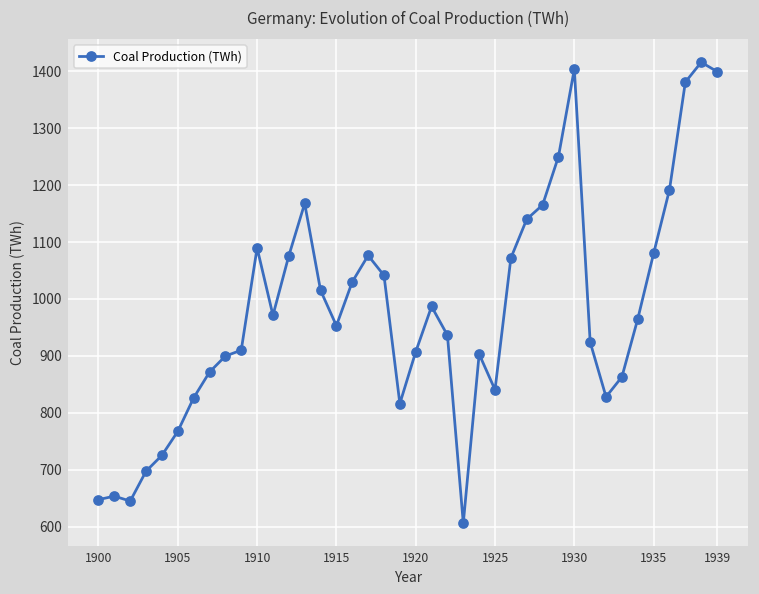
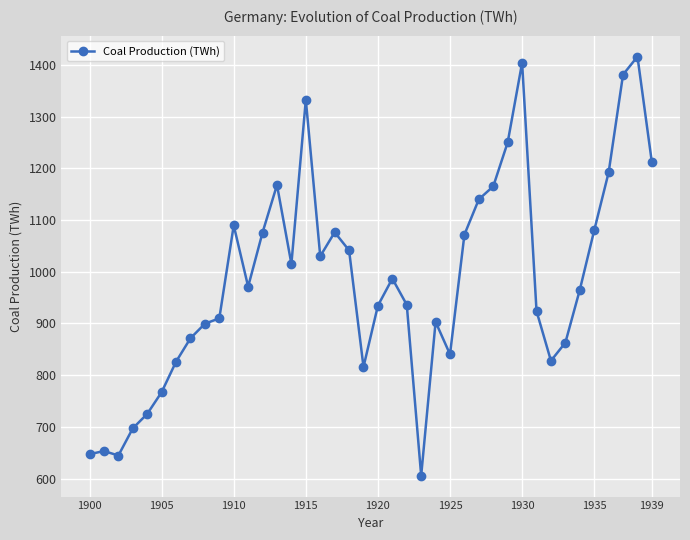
  {
    "1900": 650,
    "1905": 770,
    "1910": 1090,
-   "1915": 950,
-   "1920": 910,
+   "1915": 1330,
+   "1920": 930,
    "1925": 840,
    "1930": 1400,
    "1935": 1080,
-   "1939": 1400
+   "1939": 1210
  }
